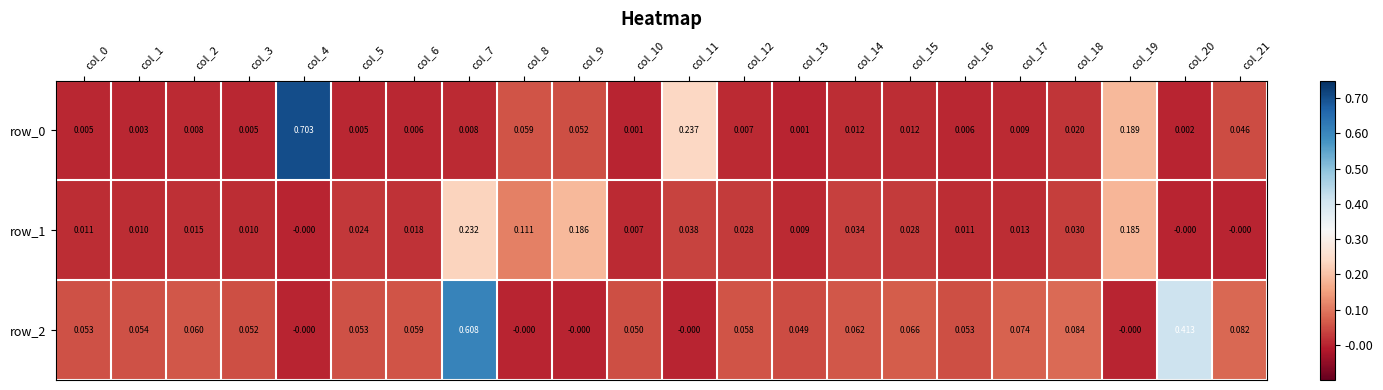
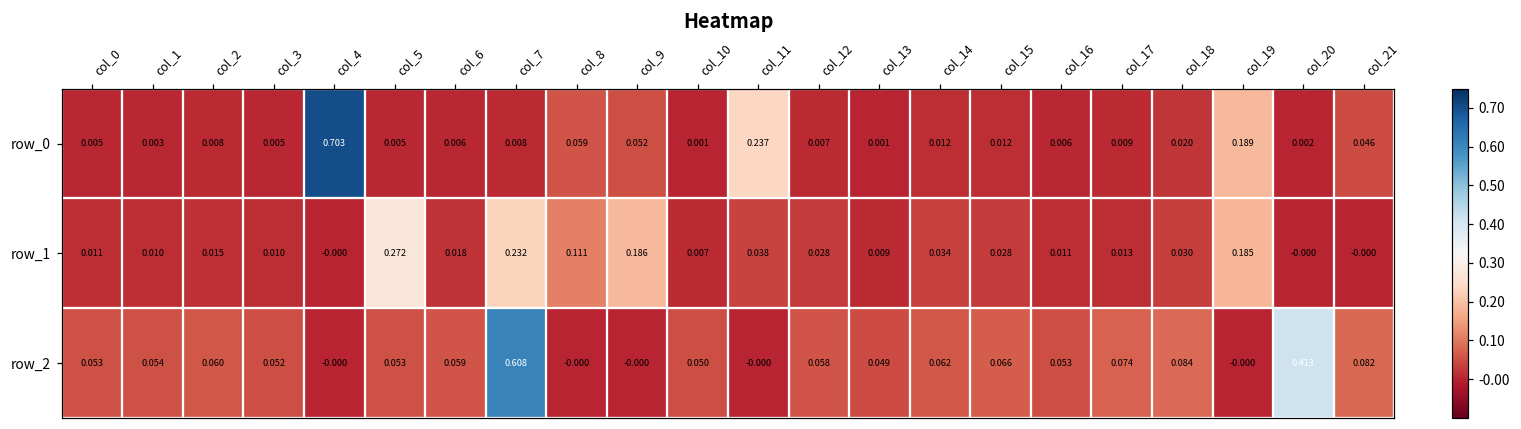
  {
    "row_0": {
      "col_0": 0.005,
      "col_1": 0.003,
      "col_2": 0.008,
      "col_3": 0.005,
      "col_4": 0.703,
      "col_5": 0.005,
      "col_6": 0.006,
      "col_7": 0.008,
      "col_8": 0.059,
      "col_9": 0.052,
      "col_10": 0.001,
      "col_11": 0.237,
      "col_12": 0.007,
      "col_13": 0.001,
      "col_14": 0.012,
      "col_15": 0.012,
      "col_16": 0.006,
      "col_17": 0.009,
      "col_18": 0.020,
      "col_19": 0.189,
      "col_20": 0.002,
      "col_21": 0.046
    },
    "row_1": {
      "col_0": 0.011,
      "col_1": 0.010,
      "col_2": 0.015,
      "col_3": 0.010,
      "col_4": -0.000,
-     "col_5": 0.024,
+     "col_5": 0.272,
      "col_6": 0.018,
      "col_7": 0.232,
      "col_8": 0.111,
      "col_9": 0.186,
      "col_10": 0.007,
      "col_11": 0.038,
      "col_12": 0.028,
      "col_13": 0.009,
      "col_14": 0.034,
      "col_15": 0.028,
      "col_16": 0.011,
      "col_17": 0.013,
      "col_18": 0.030,
      "col_19": 0.185,
      "col_20": -0.000,
      "col_21": -0.000
    },
    "row_2": {
      "col_0": 0.053,
      "col_1": 0.054,
      "col_2": 0.060,
      "col_3": 0.052,
      "col_4": -0.000,
      "col_5": 0.053,
      "col_6": 0.059,
      "col_7": 0.608,
      "col_8": -0.000,
      "col_9": -0.000,
      "col_10": 0.050,
      "col_11": -0.000,
      "col_12": 0.058,
      "col_13": 0.049,
      "col_14": 0.062,
      "col_15": 0.066,
      "col_16": 0.053,
      "col_17": 0.074,
      "col_18": 0.084,
      "col_19": -0.000,
      "col_20": 0.413,
      "col_21": 0.082
    }
  }
